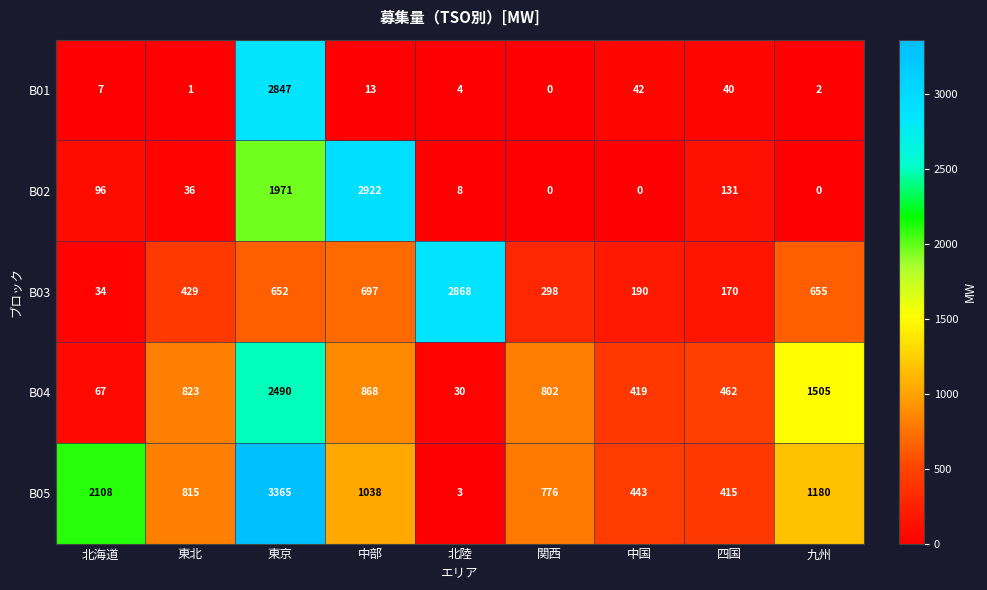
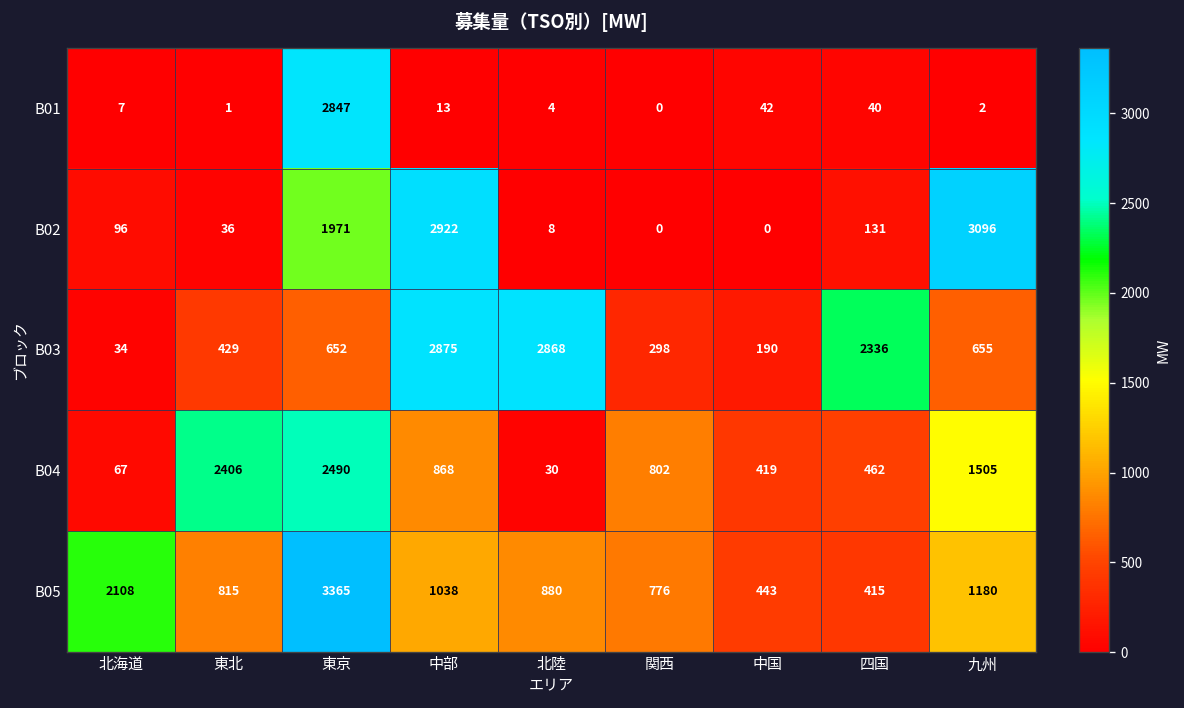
  {
    "B01": {
      "北海道": 7,
      "東北": 1,
      "東京": 2847,
      "中部": 13,
      "北陸": 4,
      "関西": 0,
      "中国": 42,
      "四国": 40,
      "九州": 2
    },
    "B02": {
      "北海道": 96,
      "東北": 36,
      "東京": 1971,
      "中部": 2922,
      "北陸": 8,
      "関西": 0,
      "中国": 0,
      "四国": 131,
-     "九州": 0
+     "九州": 3096
    },
    "B03": {
      "北海道": 34,
      "東北": 429,
      "東京": 652,
-     "中部": 697,
+     "中部": 2875,
      "北陸": 2868,
      "関西": 298,
      "中国": 190,
-     "四国": 170,
+     "四国": 2336,
      "九州": 655
    },
    "B04": {
      "北海道": 67,
-     "東北": 823,
+     "東北": 2406,
      "東京": 2490,
      "中部": 868,
      "北陸": 30,
      "関西": 802,
      "中国": 419,
      "四国": 462,
      "九州": 1505
    },
    "B05": {
      "北海道": 2108,
      "東北": 815,
      "東京": 3365,
      "中部": 1038,
-     "北陸": 3,
+     "北陸": 880,
      "関西": 776,
      "中国": 443,
      "四国": 415,
      "九州": 1180
    }
  }
